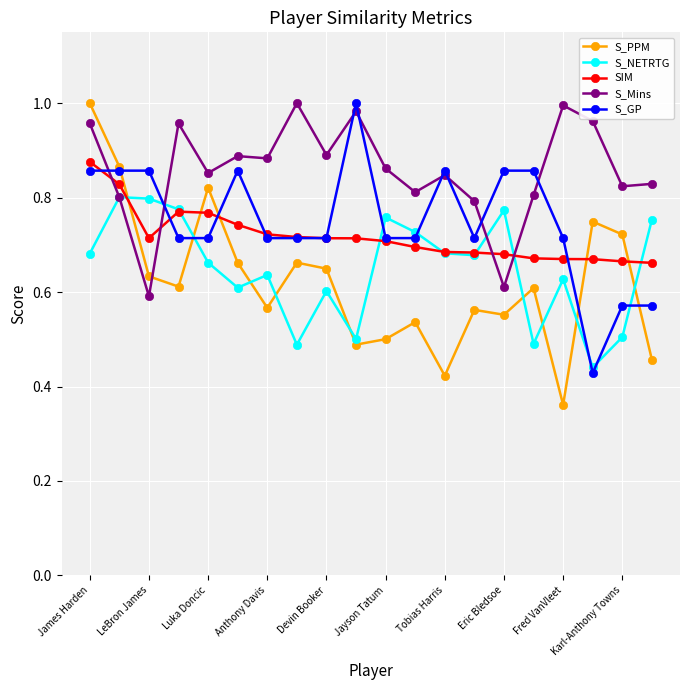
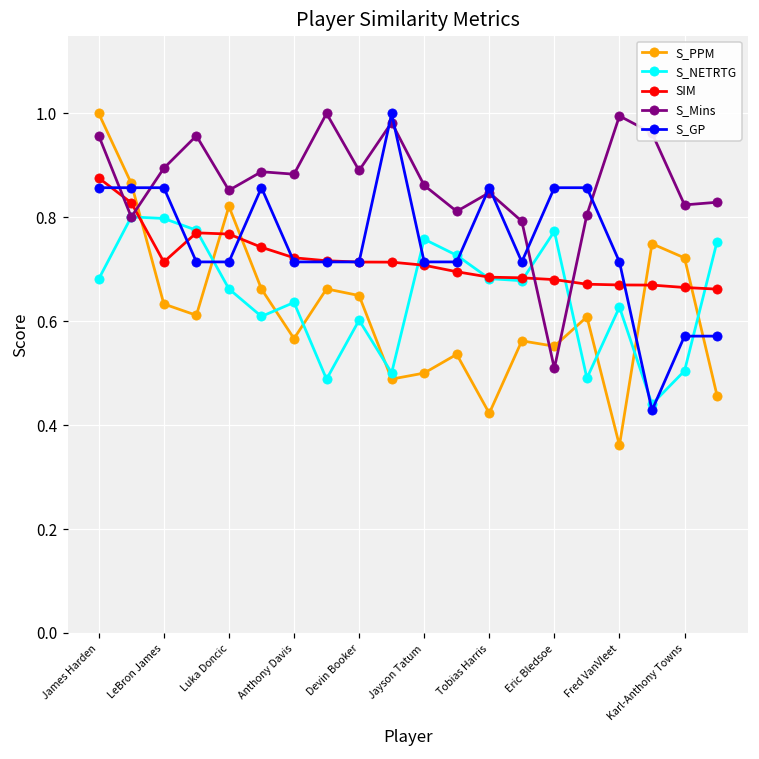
  {
    "S_PPM": {
      "James Harden": 1.00,
      "LeBron James": 0.63,
      "Luka Doncic": 0.82,
      "Anthony Davis": 0.57,
      "Devin Booker": 0.65,
      "Jayson Tatum": 0.50,
      "Tobias Harris": 0.42,
      "Eric Bledsoe": 0.55,
      "Fred VanVleet": 0.36,
      "Karl-Anthony Towns": 0.72
    },
    "S_NETRTG": {
      "James Harden": 0.68,
      "LeBron James": 0.80,
      "Luka Doncic": 0.66,
      "Anthony Davis": 0.64,
      "Devin Booker": 0.60,
      "Jayson Tatum": 0.76,
      "Eric Bledsoe": 0.77,
      "Fred VanVleet": 0.63,
      "Karl-Anthony Towns": 0.50
    },
    "SIM": {
      "James Harden": 0.88,
      "LeBron James": 0.71,
      "Luka Doncic": 0.77,
      "Anthony Davis": 0.72,
      "Jayson Tatum": 0.71,
      "Eric Bledsoe": 0.68,
      "Fred VanVleet": 0.67,
      "Karl-Anthony Towns": 0.67
    },
    "S_Mins": {
      "James Harden": 0.96,
-     "LeBron James": 0.59,
+     "LeBron James": 0.89,
      "Luka Doncic": 0.85,
      "Anthony Davis": 0.88,
      "Devin Booker": 0.89,
      "Jayson Tatum": 0.86,
      "Tobias Harris": 0.85,
-     "Eric Bledsoe": 0.61,
+     "Eric Bledsoe": 0.51,
      "Fred VanVleet": 1.00,
      "Karl-Anthony Towns": 0.82
    },
    "S_GP": {
      "James Harden": 0.86,
      "LeBron James": 0.86,
      "Luka Doncic": 0.71,
      "Anthony Davis": 0.71,
      "Jayson Tatum": 0.71,
      "Tobias Harris": 0.86,
      "Eric Bledsoe": 0.86,
      "Fred VanVleet": 0.71,
      "Karl-Anthony Towns": 0.57
    }
  }
